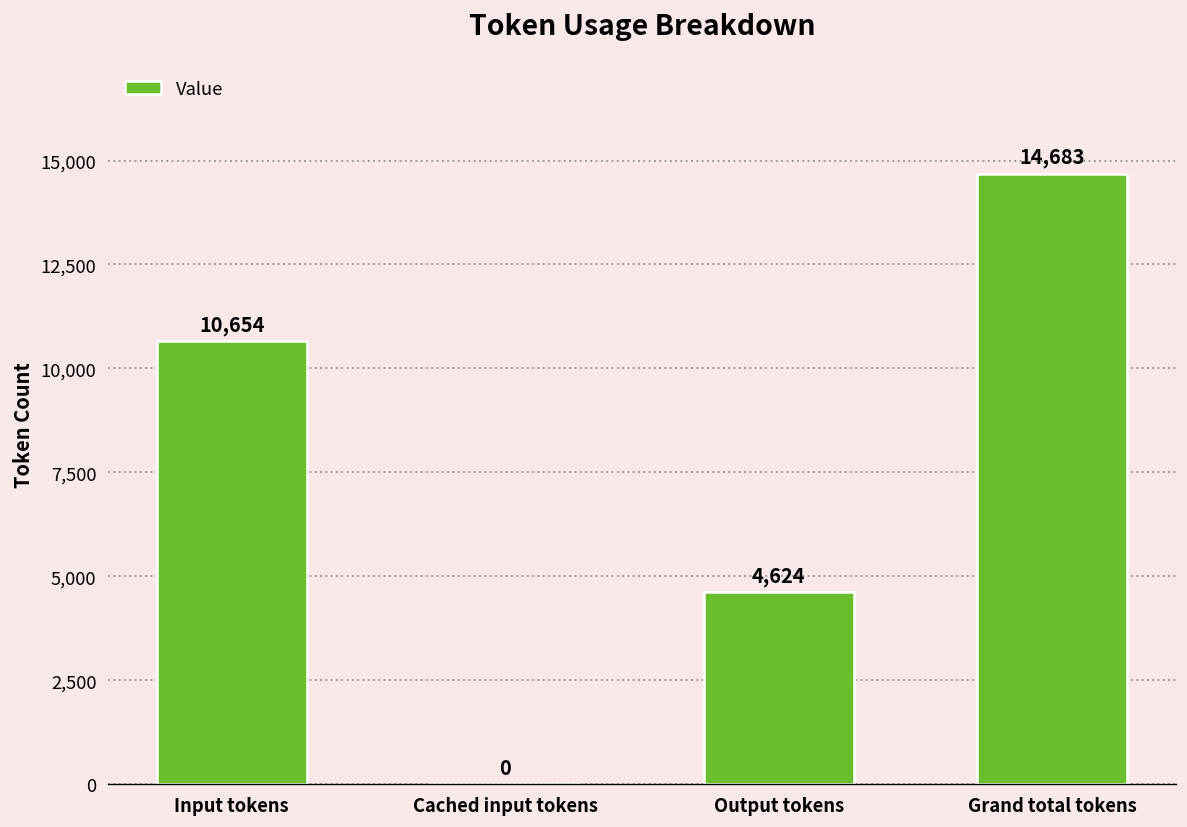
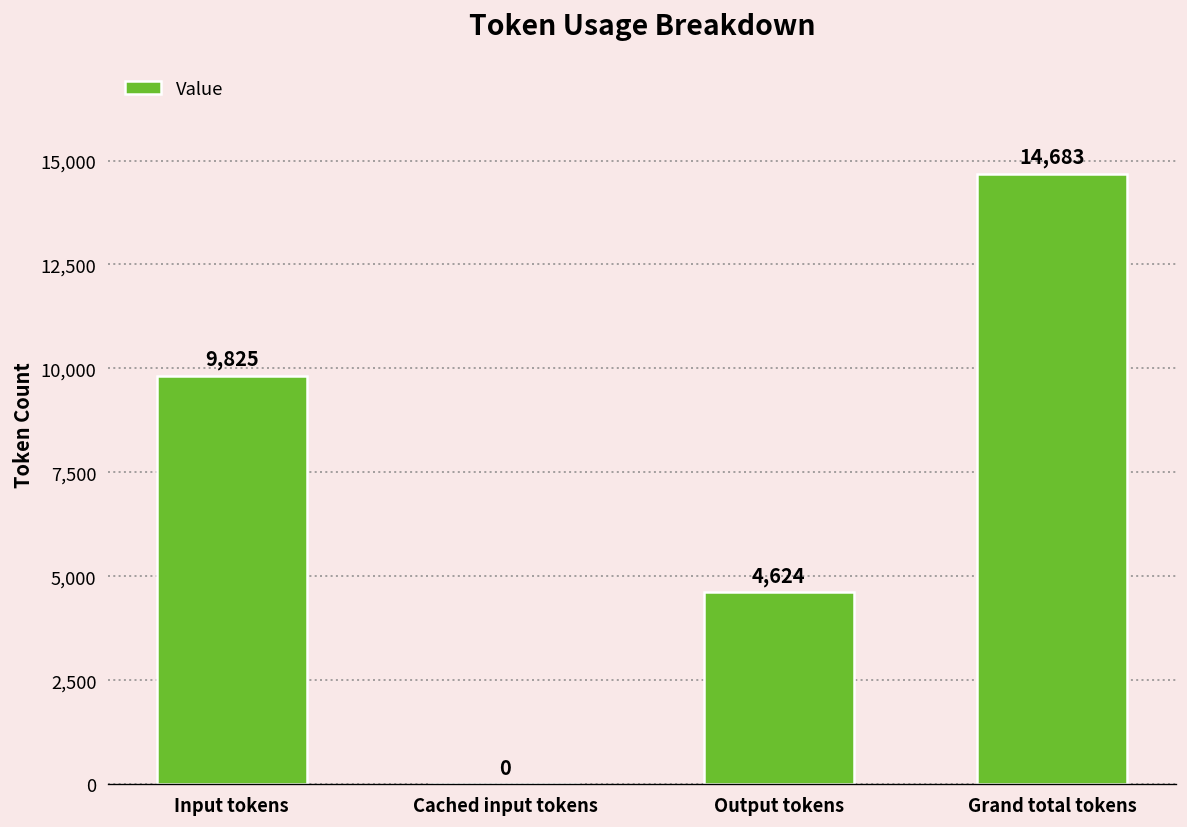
  {
-   "Input tokens": "10,654",
+   "Input tokens": "9,825",
    "Cached input tokens": "0",
    "Output tokens": "4,624",
    "Grand total tokens": "14,683"
  }
